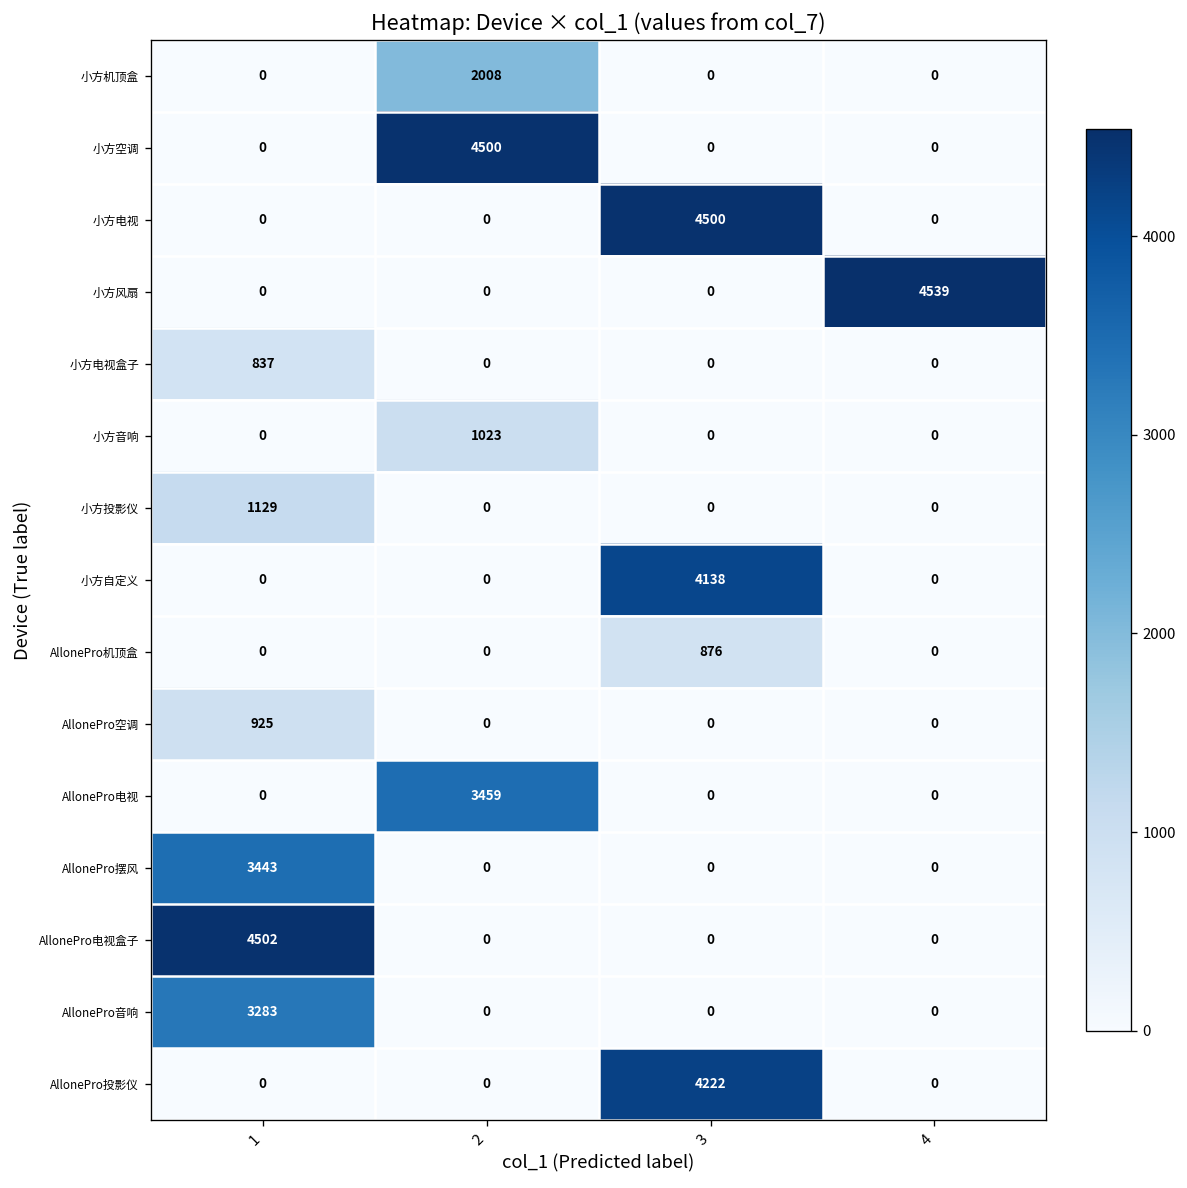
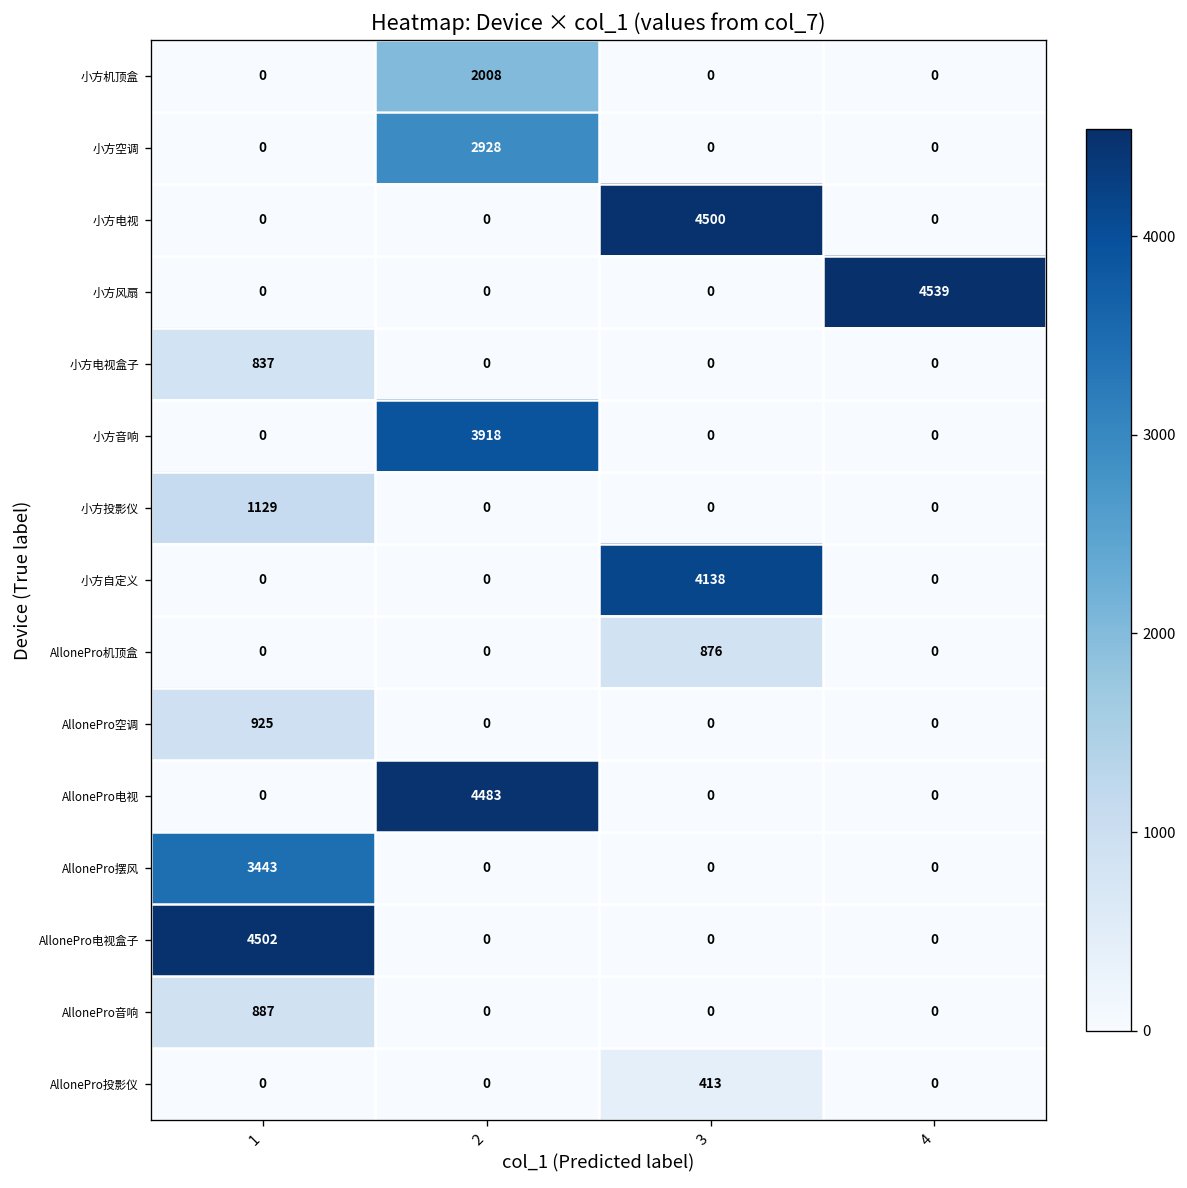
  {
    "小方机顶盒": {
      "1": 0,
      "2": 2008,
      "3": 0,
      "4": 0
    },
    "小方空调": {
      "1": 0,
-     "2": 4500,
+     "2": 2928,
      "3": 0,
      "4": 0
    },
    "小方电视": {
      "1": 0,
      "2": 0,
      "3": 4500,
      "4": 0
    },
    "小方风扇": {
      "1": 0,
      "2": 0,
      "3": 0,
      "4": 4539
    },
    "小方电视盒子": {
      "1": 837,
      "2": 0,
      "3": 0,
      "4": 0
    },
    "小方音响": {
      "1": 0,
-     "2": 1023,
+     "2": 3918,
      "3": 0,
      "4": 0
    },
    "小方投影仪": {
      "1": 1129,
      "2": 0,
      "3": 0,
      "4": 0
    },
    "小方自定义": {
      "1": 0,
      "2": 0,
      "3": 4138,
      "4": 0
    },
    "AllonePro机顶盒": {
      "1": 0,
      "2": 0,
      "3": 876,
      "4": 0
    },
    "AllonePro空调": {
      "1": 925,
      "2": 0,
      "3": 0,
      "4": 0
    },
    "AllonePro电视": {
      "1": 0,
-     "2": 3459,
+     "2": 4483,
      "3": 0,
      "4": 0
    },
    "AllonePro摆风": {
      "1": 3443,
      "2": 0,
      "3": 0,
      "4": 0
    },
    "AllonePro电视盒子": {
      "1": 4502,
      "2": 0,
      "3": 0,
      "4": 0
    },
    "AllonePro音响": {
-     "1": 3283,
+     "1": 887,
      "2": 0,
      "3": 0,
      "4": 0
    },
    "AllonePro投影仪": {
      "1": 0,
      "2": 0,
-     "3": 4222,
+     "3": 413,
      "4": 0
    }
  }
